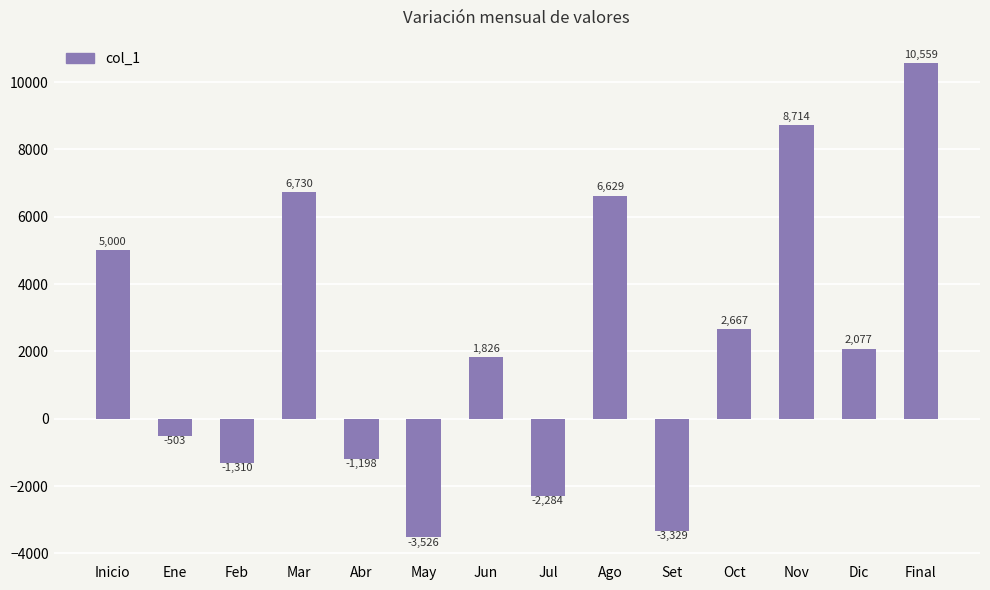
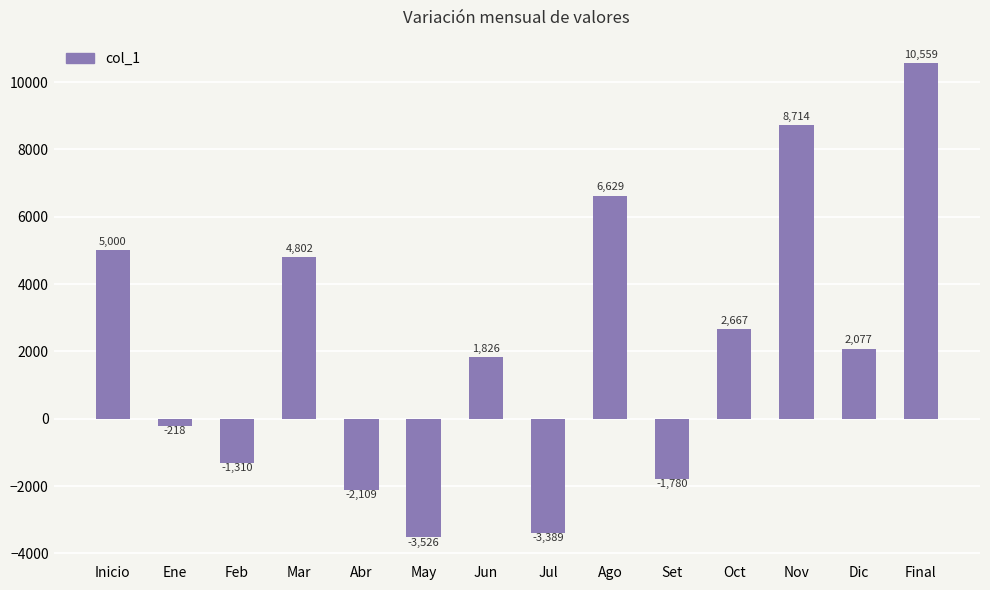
  {
    "Inicio": "5,000",
-   "Ene": "-503",
+   "Ene": "-218",
    "Feb": "-1,310",
-   "Mar": "6,730",
-   "Abr": "-1,198",
+   "Mar": "4,802",
+   "Abr": "-2,109",
    "May": "-3,526",
    "Jun": "1,826",
-   "Jul": "-2,284",
+   "Jul": "-3,389",
    "Ago": "6,629",
-   "Set": "-3,329",
+   "Set": "-1,780",
    "Oct": "2,667",
    "Nov": "8,714",
    "Dic": "2,077",
    "Final": "10,559"
  }
